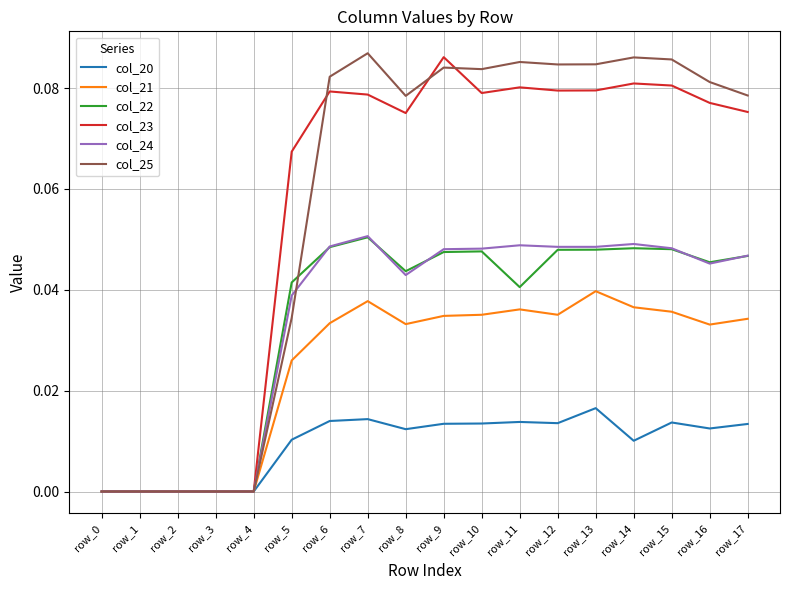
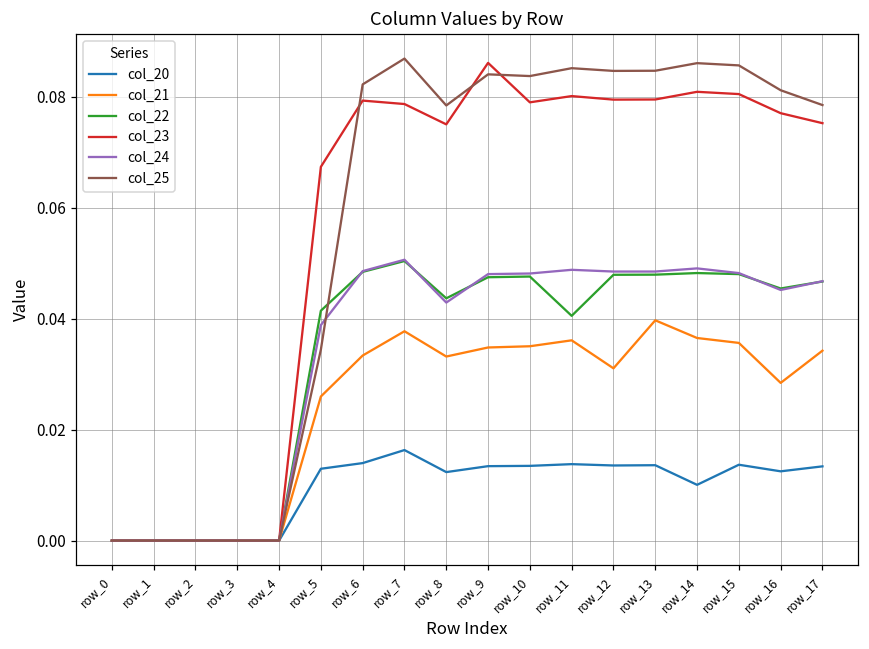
  {
    "col_20": {
-     "row_5": 0.010,
+     "row_5": 0.013,
      "row_6": 0.014,
-     "row_7": 0.014,
+     "row_7": 0.016,
      "row_8": 0.012,
      "row_9": 0.013,
      "row_10": 0.013,
      "row_11": 0.014,
      "row_12": 0.014,
-     "row_13": 0.017,
+     "row_13": 0.014,
      "row_14": 0.010,
      "row_15": 0.014,
      "row_16": 0.013,
      "row_17": 0.013
    },
    "col_21": {
      "row_5": 0.026,
      "row_6": 0.033,
      "row_7": 0.038,
      "row_8": 0.033,
      "row_9": 0.035,
      "row_10": 0.035,
      "row_11": 0.036,
-     "row_12": 0.035,
+     "row_12": 0.031,
      "row_13": 0.040,
      "row_14": 0.037,
      "row_15": 0.036,
-     "row_16": 0.033,
+     "row_16": 0.028,
      "row_17": 0.034
    },
    "col_22": {
      "row_5": 0.041,
      "row_8": 0.044,
      "row_9": 0.047,
      "row_10": 0.048,
      "row_11": 0.041,
      "row_12": 0.048,
      "row_13": 0.048,
      "row_14": 0.048
    },
    "col_23": {
      "row_5": 0.067,
      "row_6": 0.079,
      "row_7": 0.079,
      "row_8": 0.075,
      "row_9": 0.086,
      "row_10": 0.079,
      "row_11": 0.080,
      "row_12": 0.080,
      "row_13": 0.080,
      "row_14": 0.081,
      "row_15": 0.081,
      "row_16": 0.077,
      "row_17": 0.075
    },
    "col_24": {
      "row_5": 0.039,
      "row_8": 0.043,
      "row_9": 0.048,
      "row_10": 0.048,
      "row_11": 0.049,
      "row_12": 0.049,
      "row_13": 0.049,
      "row_14": 0.049
    },
    "col_25": {
      "row_5": 0.034,
      "row_6": 0.082,
      "row_7": 0.087,
      "row_8": 0.078,
      "row_9": 0.084,
      "row_10": 0.084,
      "row_11": 0.085,
      "row_12": 0.085,
      "row_13": 0.085,
      "row_14": 0.086,
      "row_15": 0.086,
      "row_16": 0.081,
      "row_17": 0.079
    }
  }
